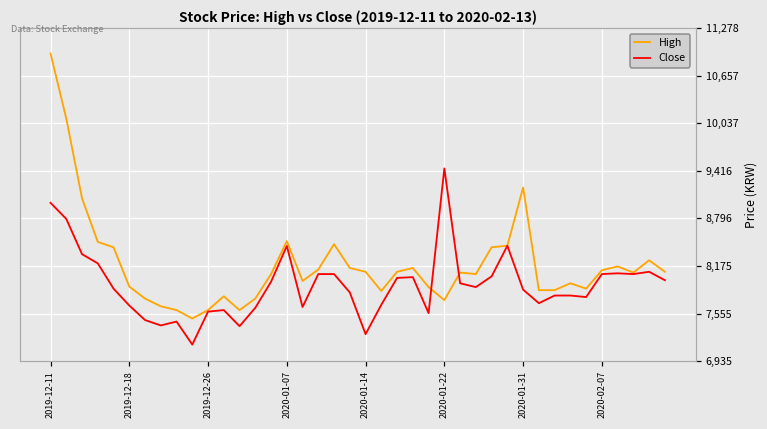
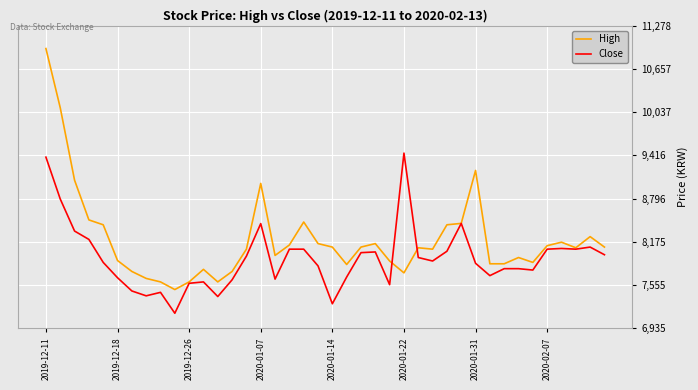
  {
    "High": {
      "2019-12-11": "11,000",
      "2019-12-18": "7,900",
-     "2020-01-07": "8,500",
+     "2020-01-07": "9,000",
      "2020-01-14": "8,100",
      "2020-01-22": "7,700",
      "2020-01-31": "9,200",
      "2020-02-07": "8,100"
    },
    "Close": {
-     "2019-12-11": "9,000",
+     "2019-12-11": "9,400",
      "2019-12-18": "7,700",
      "2020-01-07": "8,400",
      "2020-01-14": "7,300",
      "2020-01-22": "9,400",
      "2020-01-31": "7,900",
      "2020-02-07": "8,100"
    }
  }
